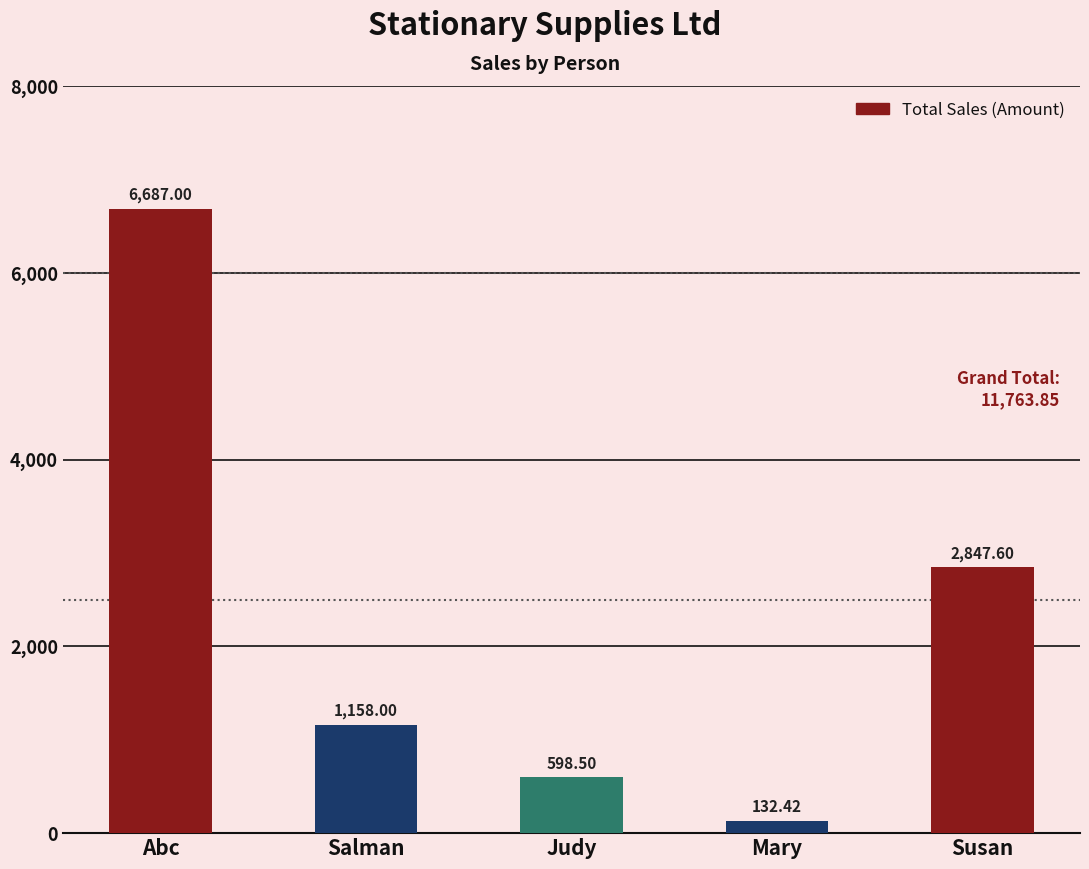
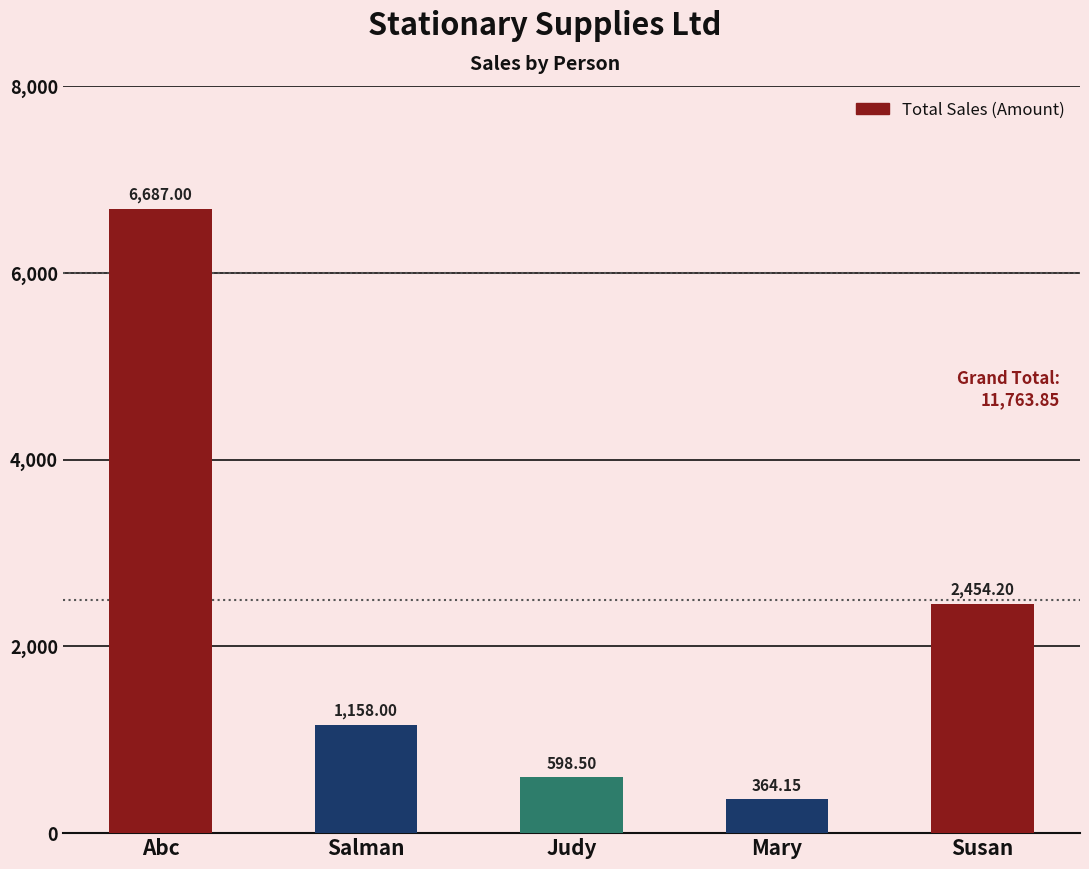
  {
    "Abc": "6,687.00",
    "Salman": "1,158.00",
    "Judy": "598.50",
-   "Mary": "132.42",
-   "Susan": "2,847.60"
+   "Mary": "364.15",
+   "Susan": "2,454.20"
  }
